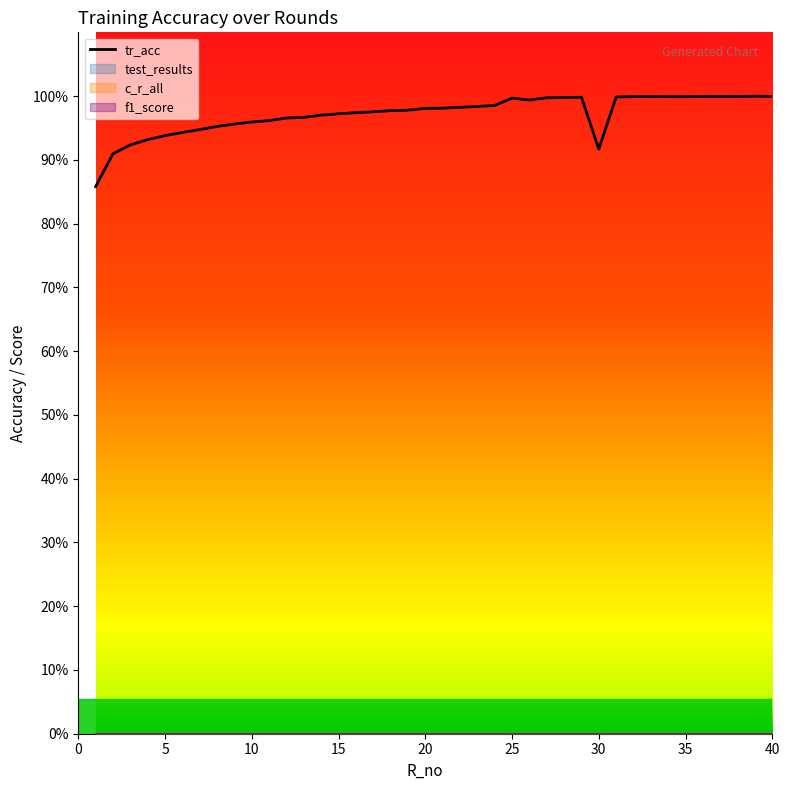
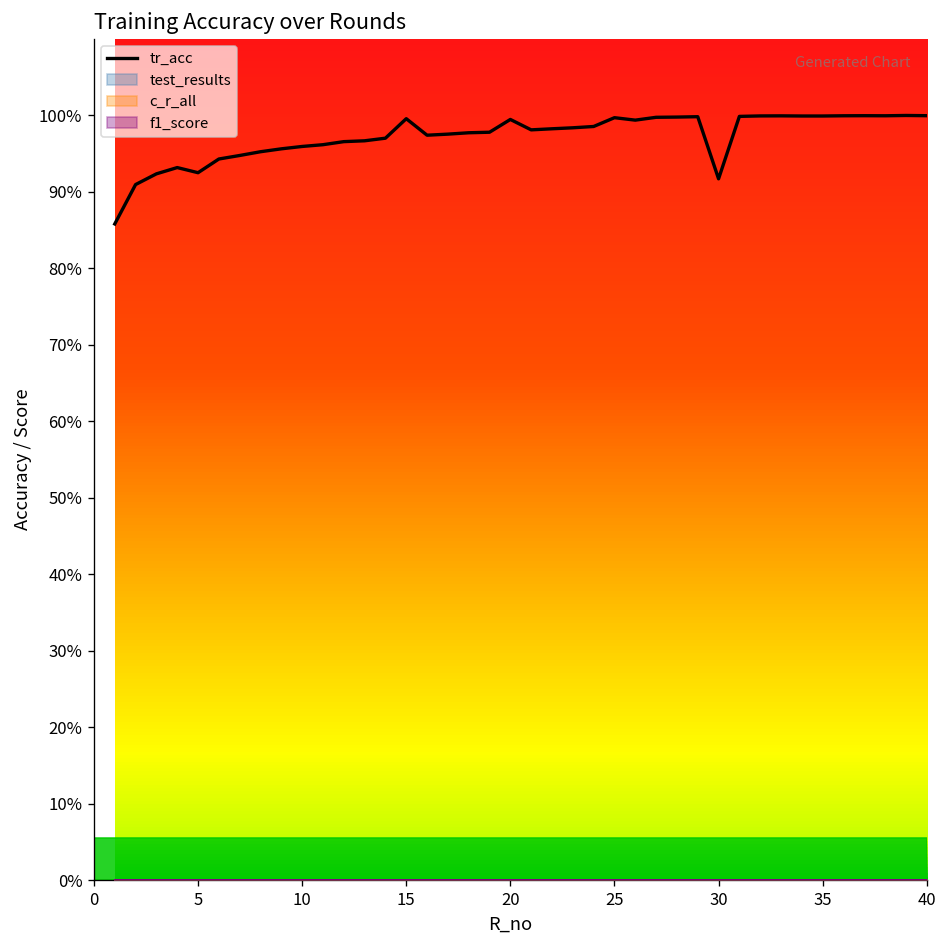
  {
    "tr_acc": {
-     "5": "94%",
+     "5": "93%",
      "10": "96%",
-     "15": "97%",
-     "20": "98%",
+     "15": "100%",
+     "20": "99%",
      "25": "100%",
      "30": "92%",
      "35": "100%",
      "40": "100%"
    }
  }
